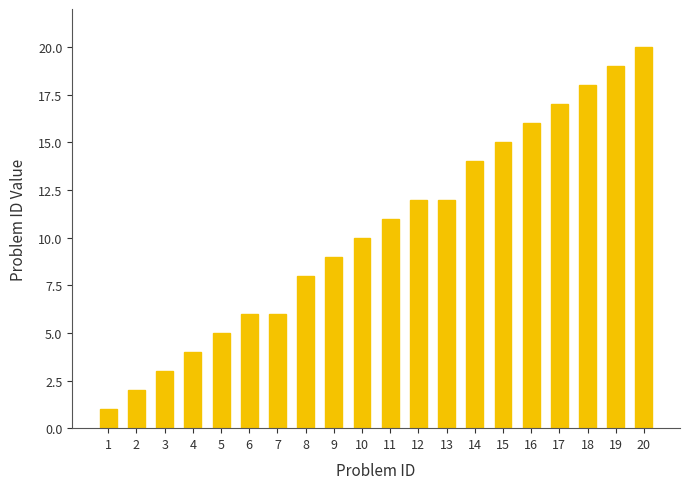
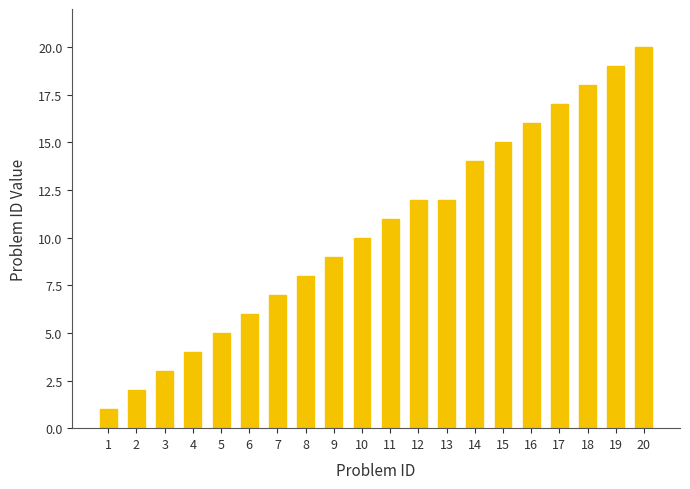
  {
    "1": 1,
    "2": 2,
    "3": 3,
    "4": 4,
    "5": 5,
    "6": 6,
-   "7": 6,
+   "7": 7,
    "8": 8,
    "9": 9,
    "10": 10,
    "11": 11,
    "12": 12,
    "13": 12,
    "14": 14,
    "15": 15,
    "16": 16,
    "17": 17,
    "18": 18,
    "19": 19,
    "20": 20
  }
